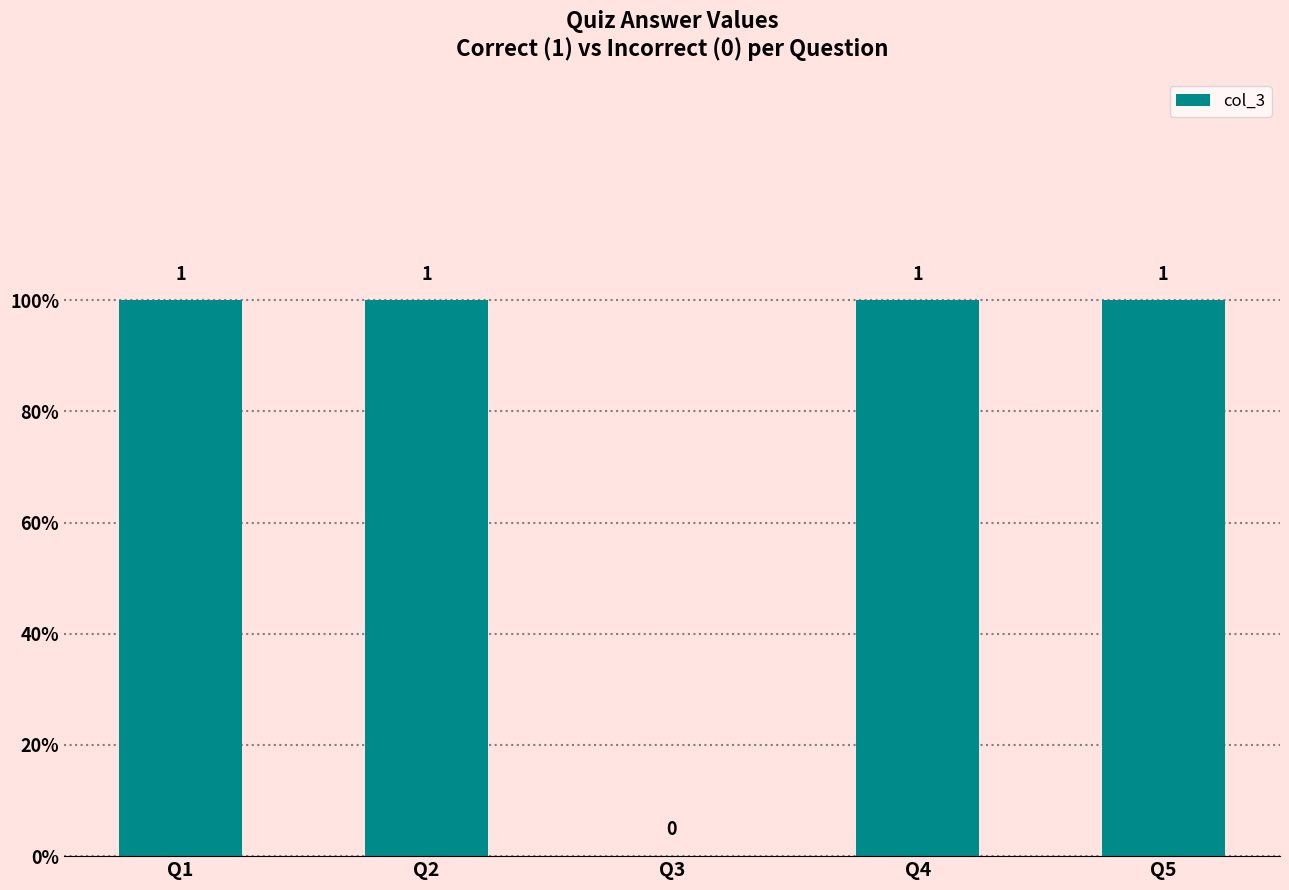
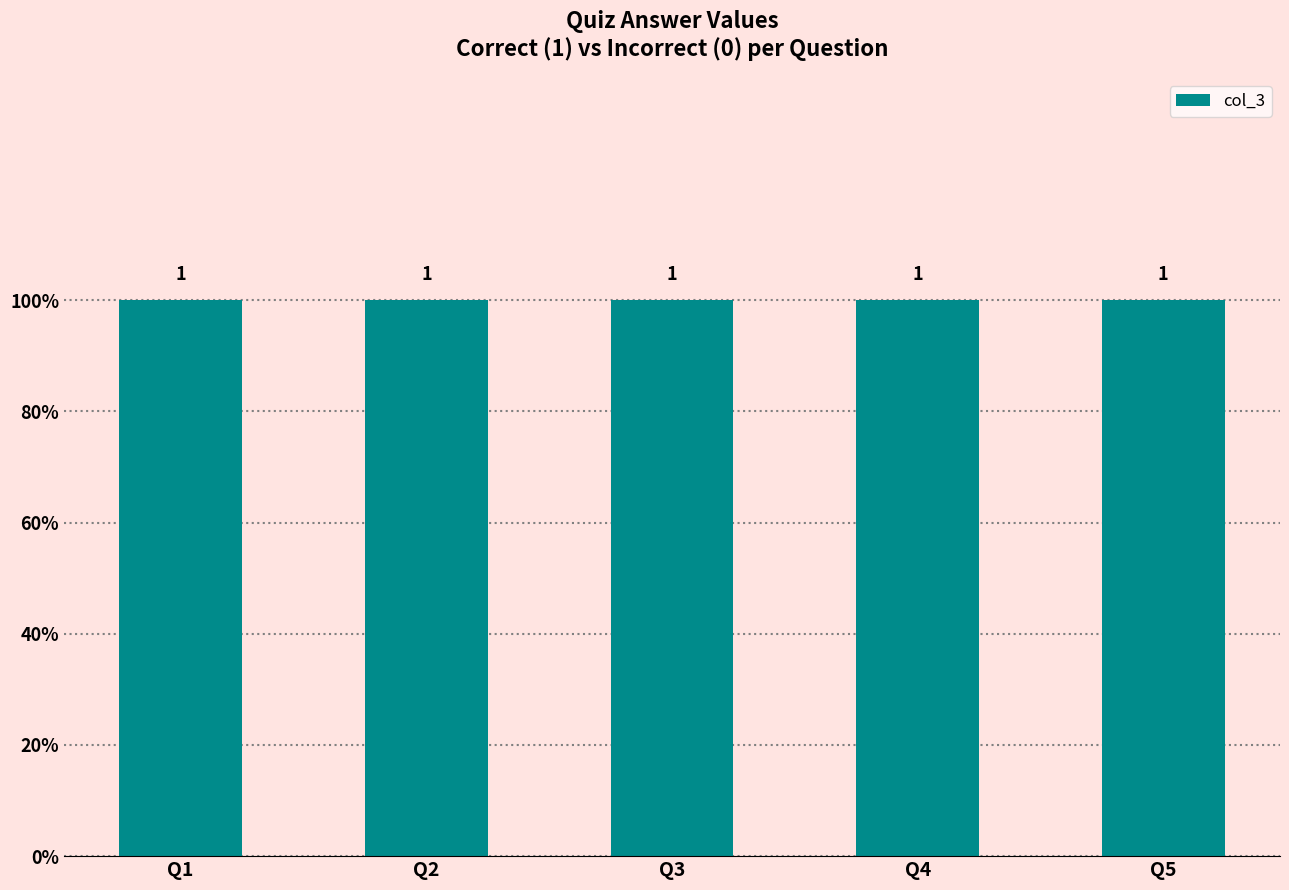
  {
    "Q1": 1,
    "Q2": 1,
-   "Q3": 0,
+   "Q3": 1,
    "Q4": 1,
    "Q5": 1
  }
